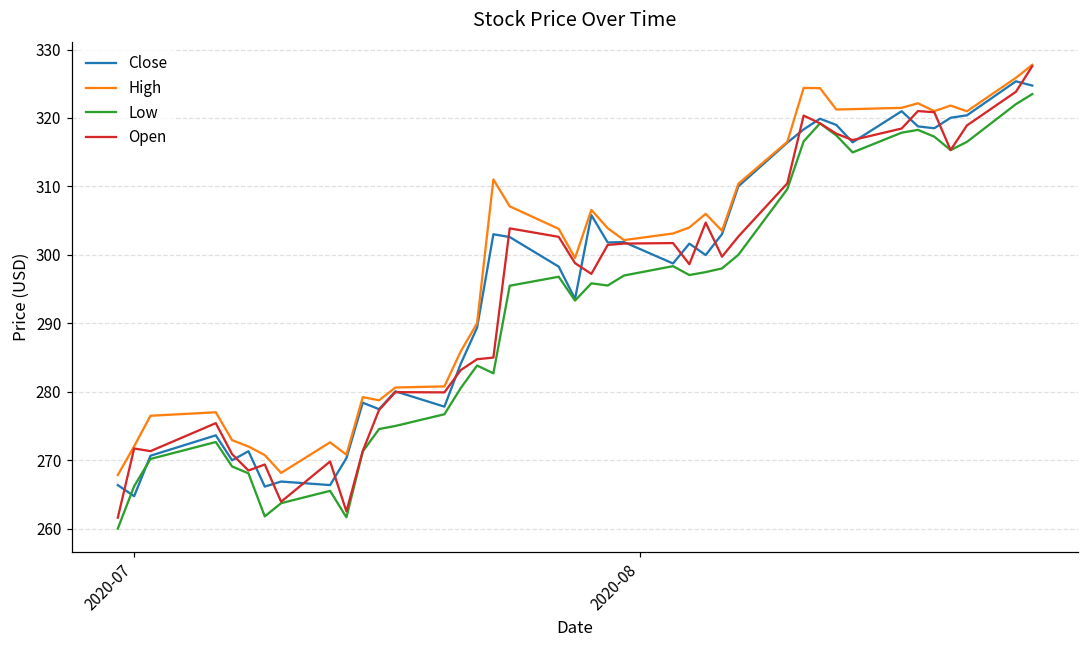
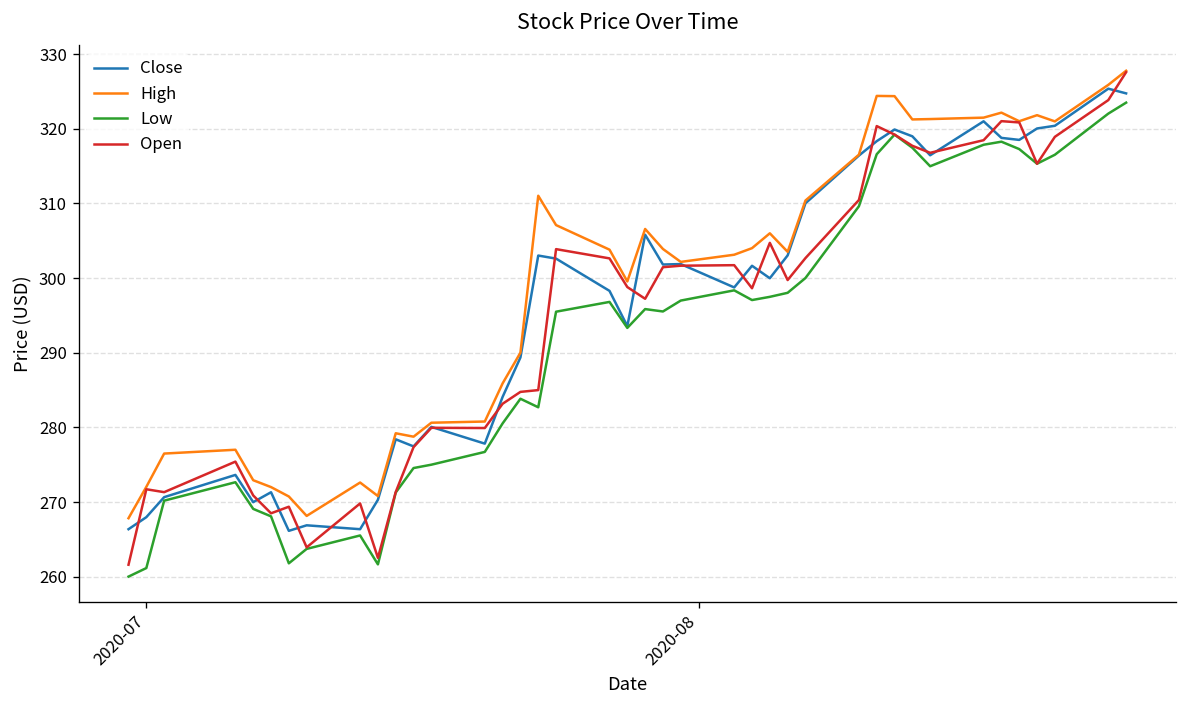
  {
    "Close": {
-     "2020-07": 265
+     "2020-07": 268
    },
    "Low": {
-     "2020-07": 266
+     "2020-07": 261
    }
  }
